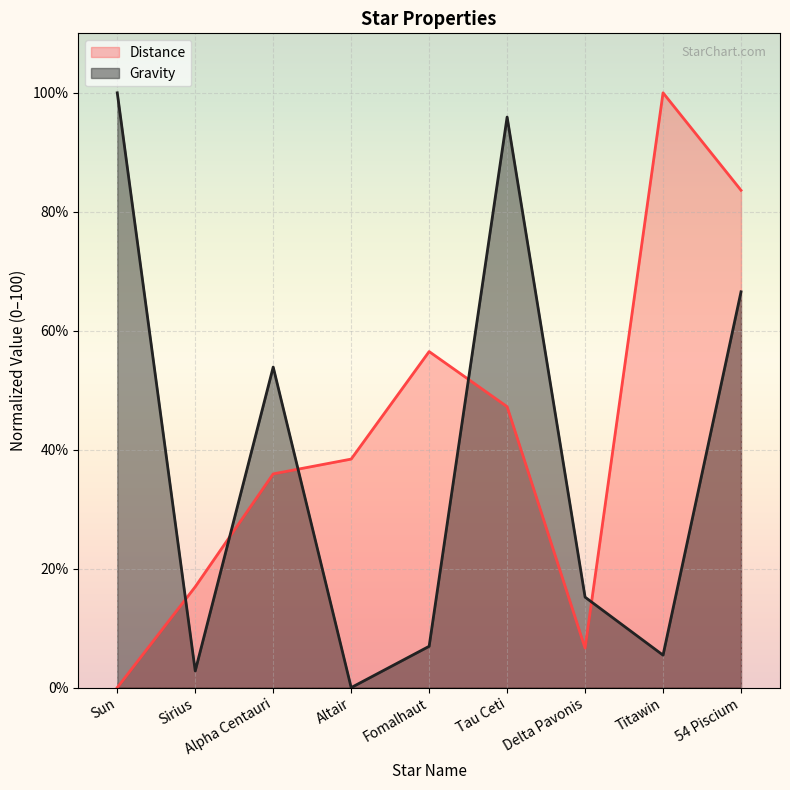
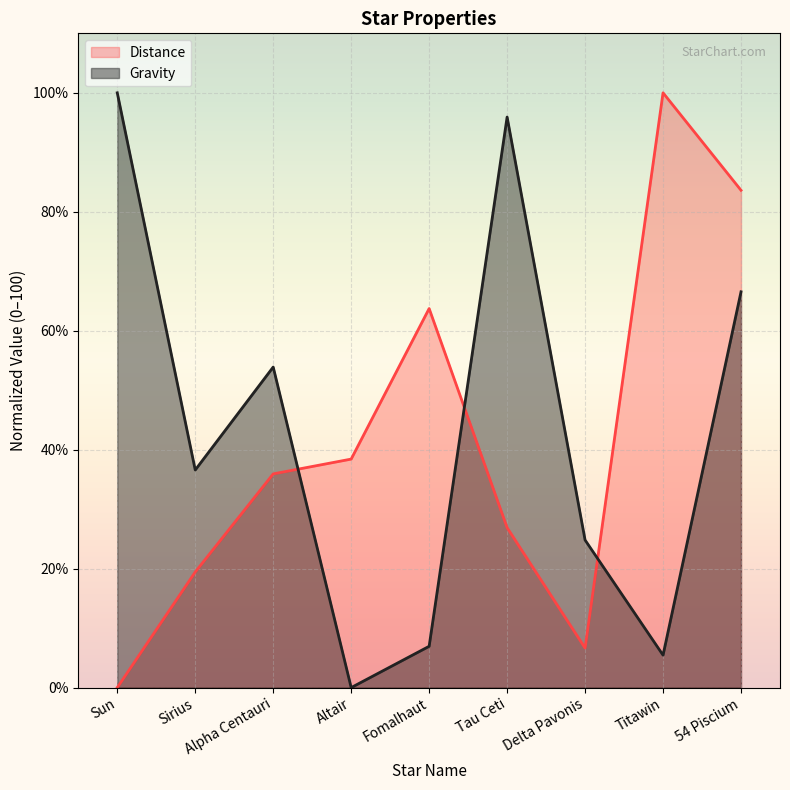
  {
    "Distance": {
      "Sun": "0%",
-     "Sirius": "17%",
+     "Sirius": "19%",
      "Alpha Centauri": "36%",
      "Altair": "38%",
-     "Fomalhaut": "56%",
-     "Tau Ceti": "47%",
+     "Fomalhaut": "64%",
+     "Tau Ceti": "27%",
      "Delta Pavonis": "7%",
      "Titawin": "100%",
      "54 Piscium": "84%"
    },
    "Gravity": {
      "Sun": "100%",
-     "Sirius": "3%",
+     "Sirius": "37%",
      "Alpha Centauri": "54%",
      "Altair": "0%",
      "Fomalhaut": "7%",
      "Tau Ceti": "96%",
-     "Delta Pavonis": "15%",
+     "Delta Pavonis": "25%",
      "Titawin": "5%",
      "54 Piscium": "67%"
    }
  }
